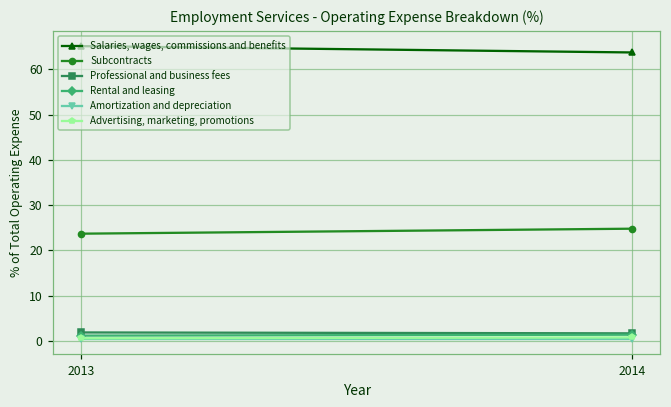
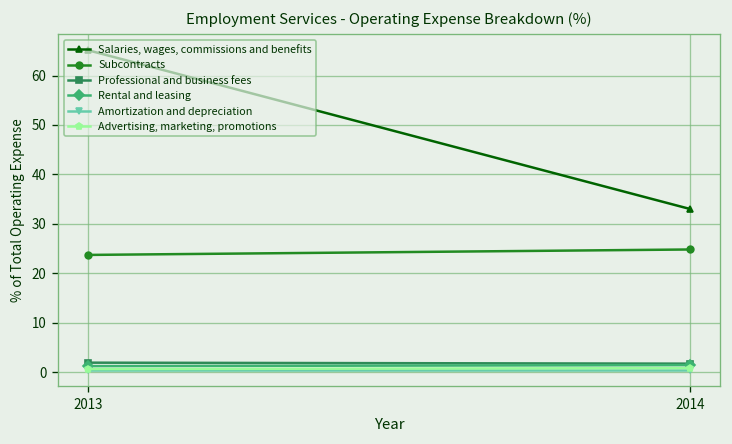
  {
    "Salaries, wages, commissions and benefits": {
-     "2014": 64
+     "2014": 33
    }
  }
